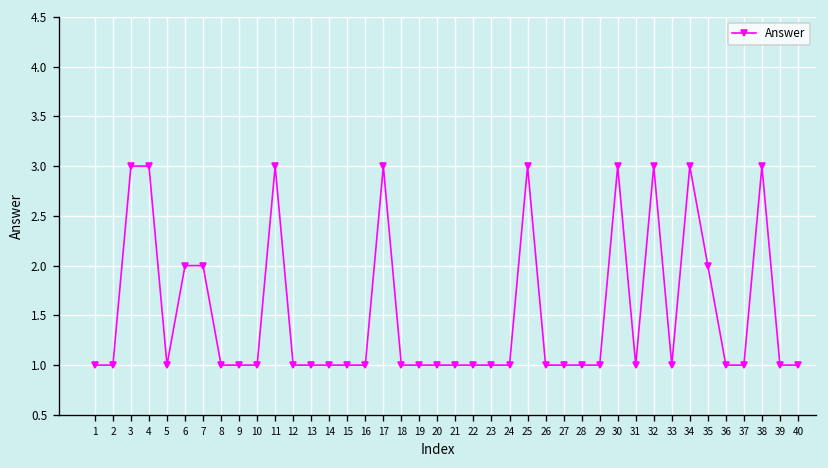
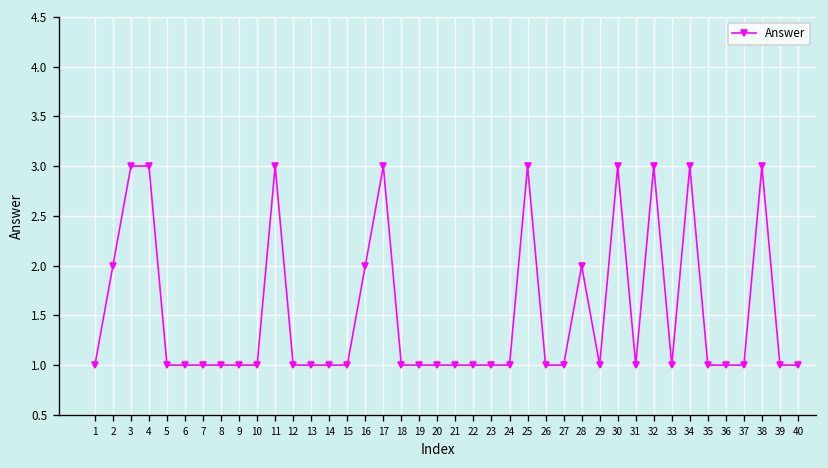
  {
    "1": 1,
-   "2": 1,
+   "2": 2,
    "3": 3,
    "4": 3,
    "5": 1,
-   "6": 2,
-   "7": 2,
+   "6": 1,
+   "7": 1,
    "8": 1,
    "9": 1,
    "10": 1,
    "11": 3,
    "12": 1,
    "13": 1,
    "14": 1,
    "15": 1,
-   "16": 1,
+   "16": 2,
    "17": 3,
    "18": 1,
    "19": 1,
    "20": 1,
    "21": 1,
    "22": 1,
    "23": 1,
    "24": 1,
    "25": 3,
    "26": 1,
    "27": 1,
-   "28": 1,
+   "28": 2,
    "29": 1,
    "30": 3,
    "31": 1,
    "32": 3,
    "33": 1,
    "34": 3,
-   "35": 2,
+   "35": 1,
    "36": 1,
    "37": 1,
    "38": 3,
    "39": 1,
    "40": 1
  }
